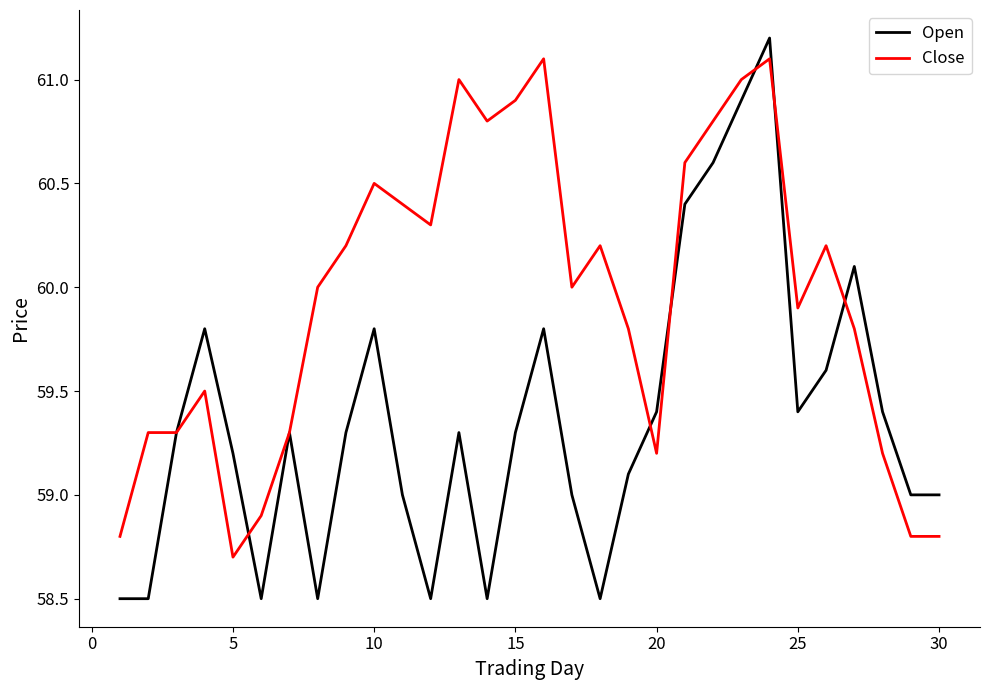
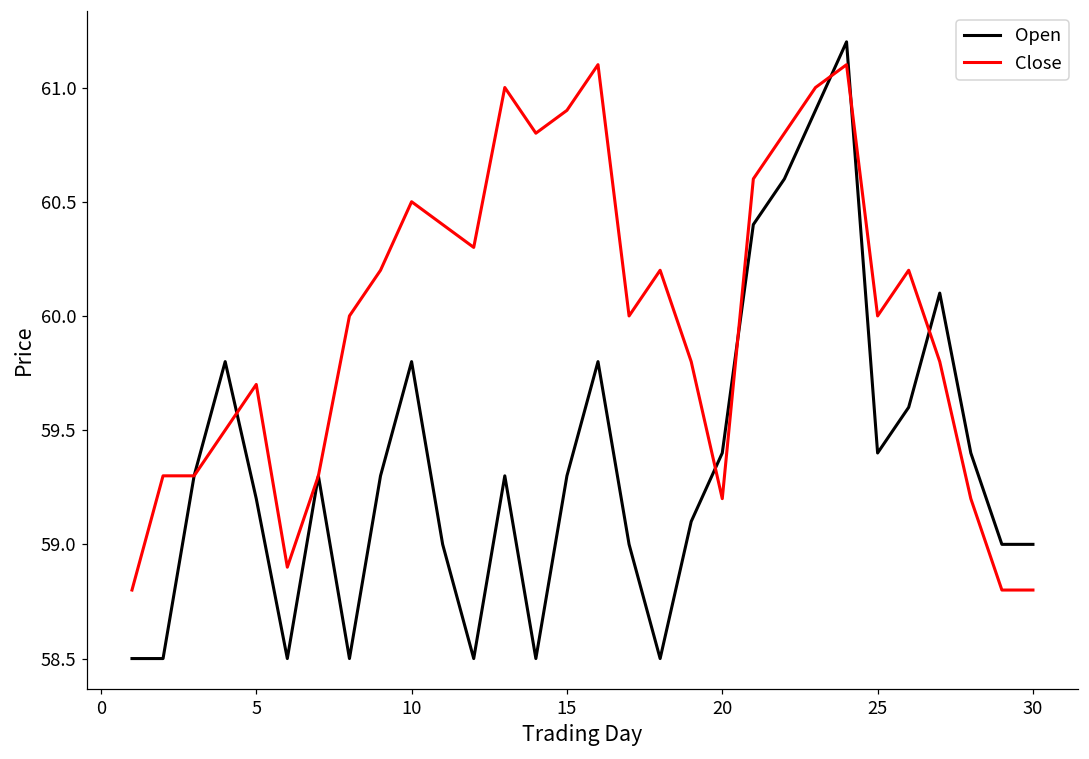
  {
    "Open": {
      "5": 59.2,
      "10": 59.8,
      "15": 59.3,
      "20": 59.4,
      "25": 59.4,
      "30": 59.0
    },
    "Close": {
-     "5": 58.7,
+     "5": 59.7,
      "10": 60.5,
      "15": 60.9,
      "20": 59.2,
-     "25": 59.9,
+     "25": 60.0,
      "30": 58.8
    }
  }
